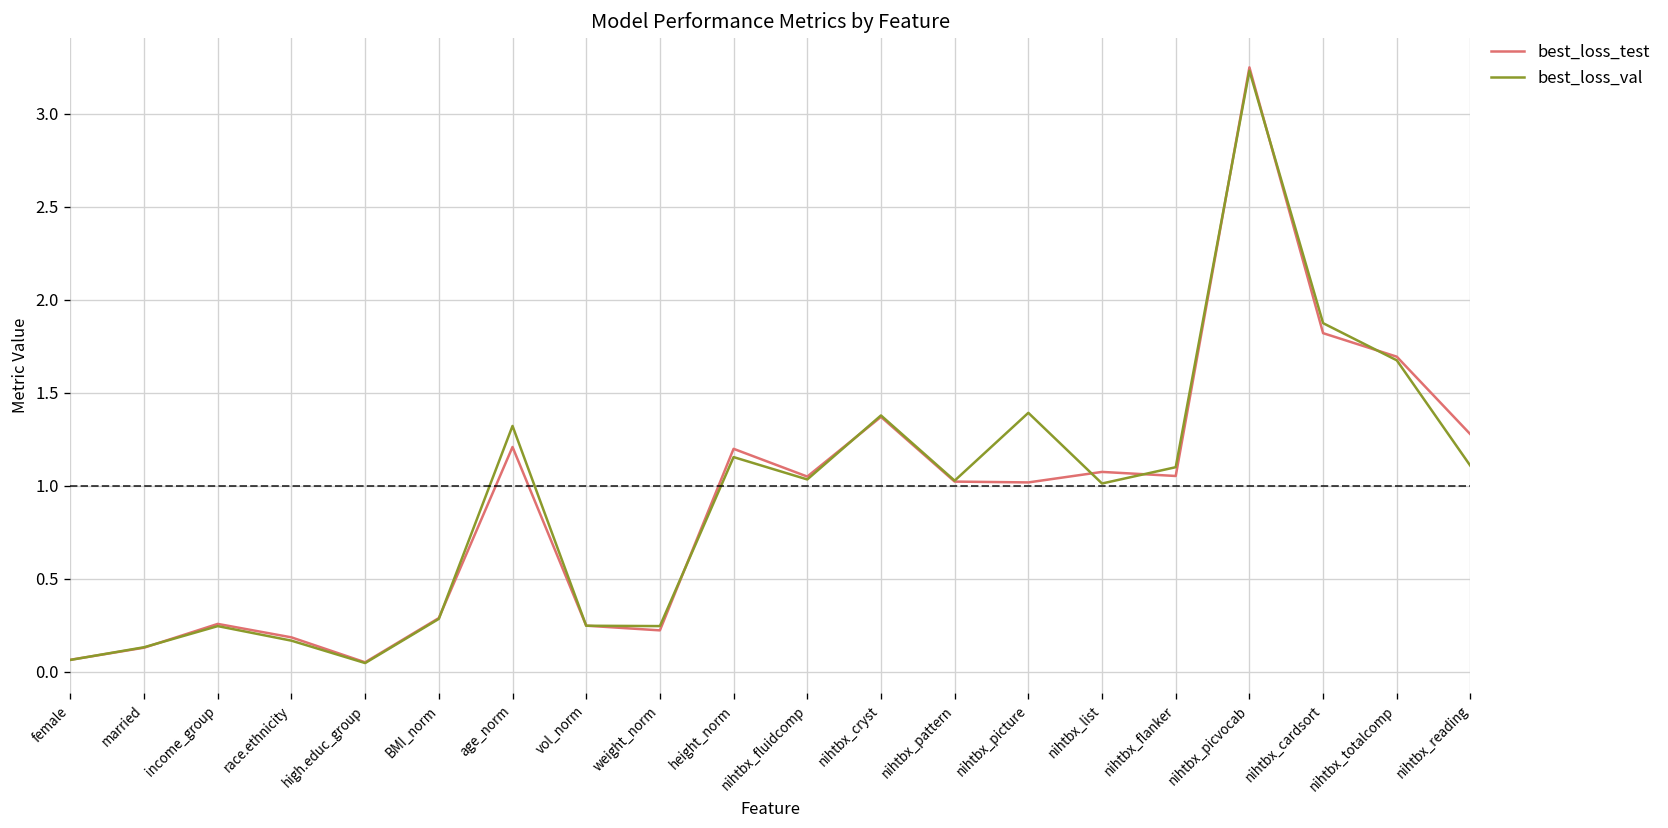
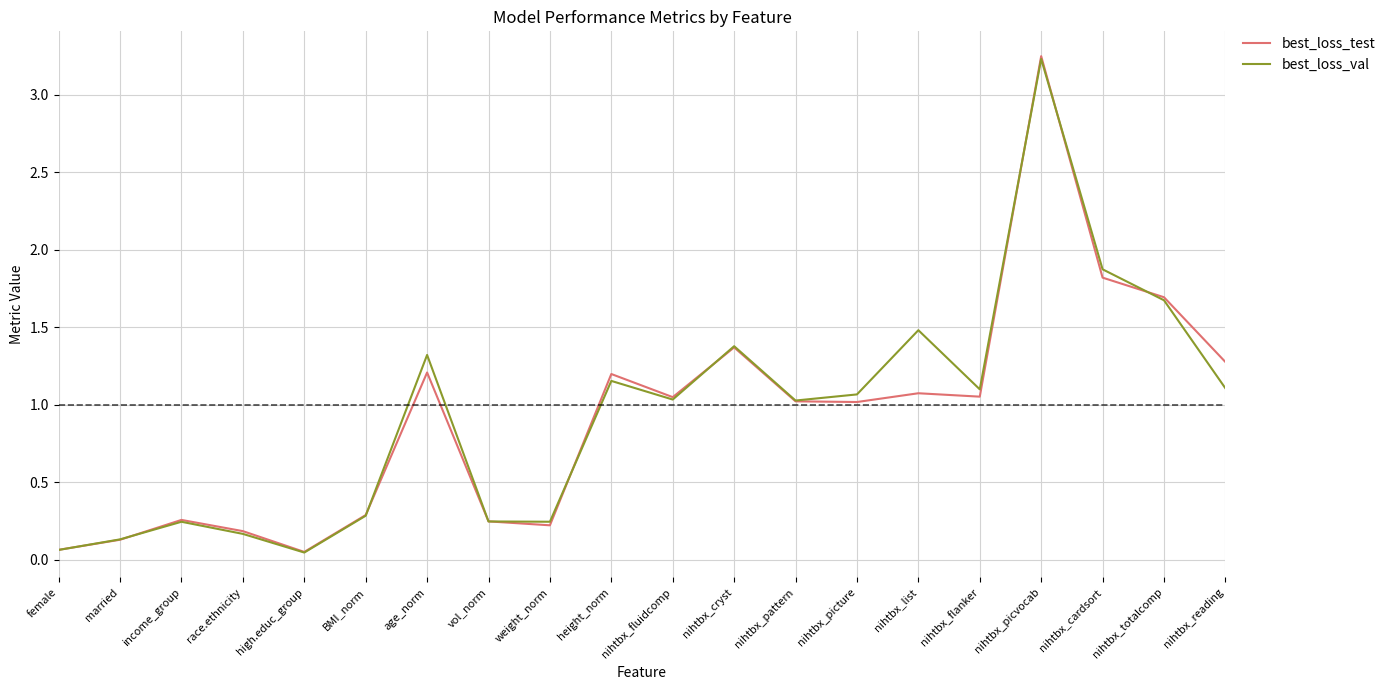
  {
    "best_loss_test": {
      "race.ethnicity": 0.19,
      "age_norm": 1.21,
      "weight_norm": 0.22,
      "height_norm": 1.20,
      "nihtbx_picture": 1.02,
      "nihtbx_list": 1.08,
      "nihtbx_flanker": 1.05,
      "nihtbx_picvocab": 3.25,
      "nihtbx_cardsort": 1.82,
      "nihtbx_totalcomp": 1.69,
      "nihtbx_reading": 1.28
    },
    "best_loss_val": {
      "race.ethnicity": 0.17,
      "age_norm": 1.32,
      "weight_norm": 0.25,
      "height_norm": 1.15,
-     "nihtbx_picture": 1.39,
-     "nihtbx_list": 1.01,
+     "nihtbx_picture": 1.07,
+     "nihtbx_list": 1.48,
      "nihtbx_flanker": 1.10,
      "nihtbx_picvocab": 3.23,
      "nihtbx_cardsort": 1.87,
      "nihtbx_totalcomp": 1.67,
      "nihtbx_reading": 1.11
    }
  }
